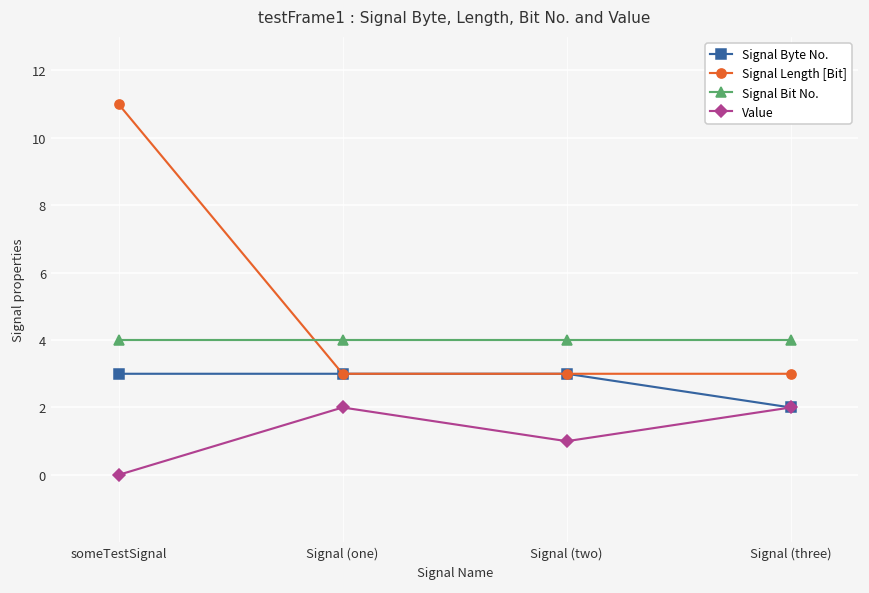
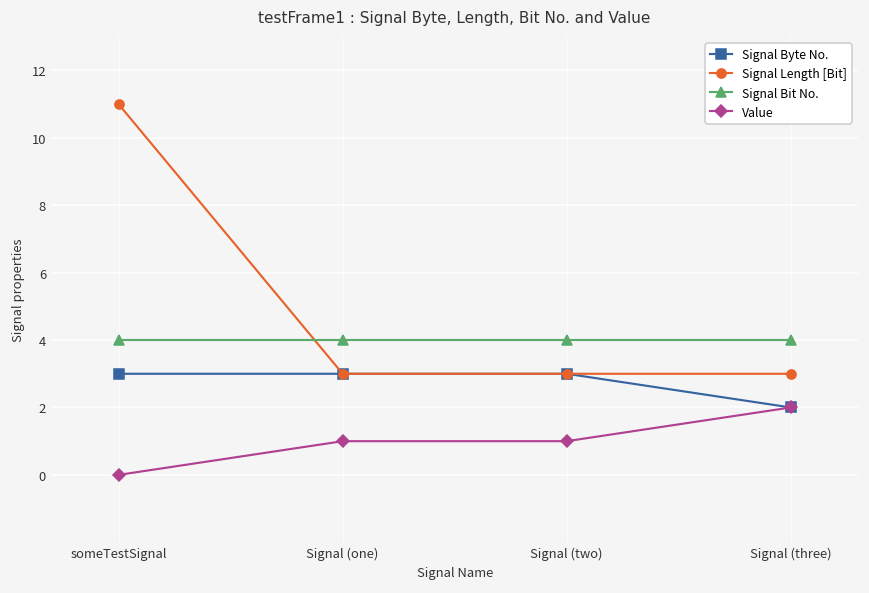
  {
    "Signal Byte No.": {
      "someTestSignal": 3
    },
    "Signal Length [Bit]": {
      "someTestSignal": 11,
      "Signal (three)": 3
    },
    "Signal Bit No.": {
      "someTestSignal": 4,
      "Signal (one)": 4,
      "Signal (two)": 4,
      "Signal (three)": 4
    },
    "Value": {
      "someTestSignal": 0,
-     "Signal (one)": 2,
+     "Signal (one)": 1,
      "Signal (two)": 1
    }
  }
